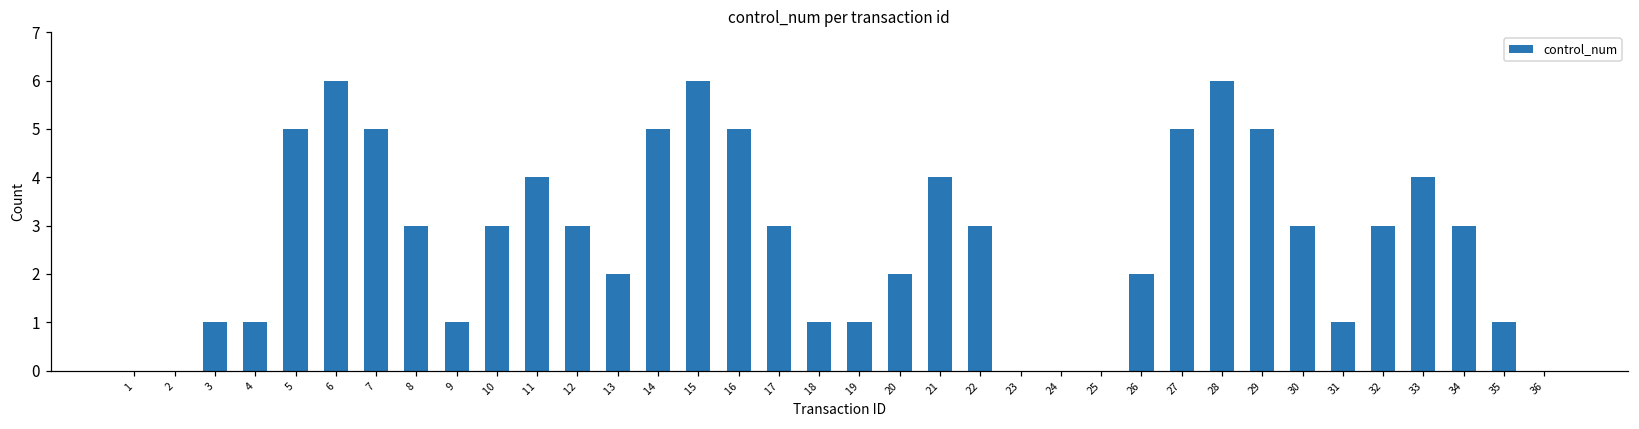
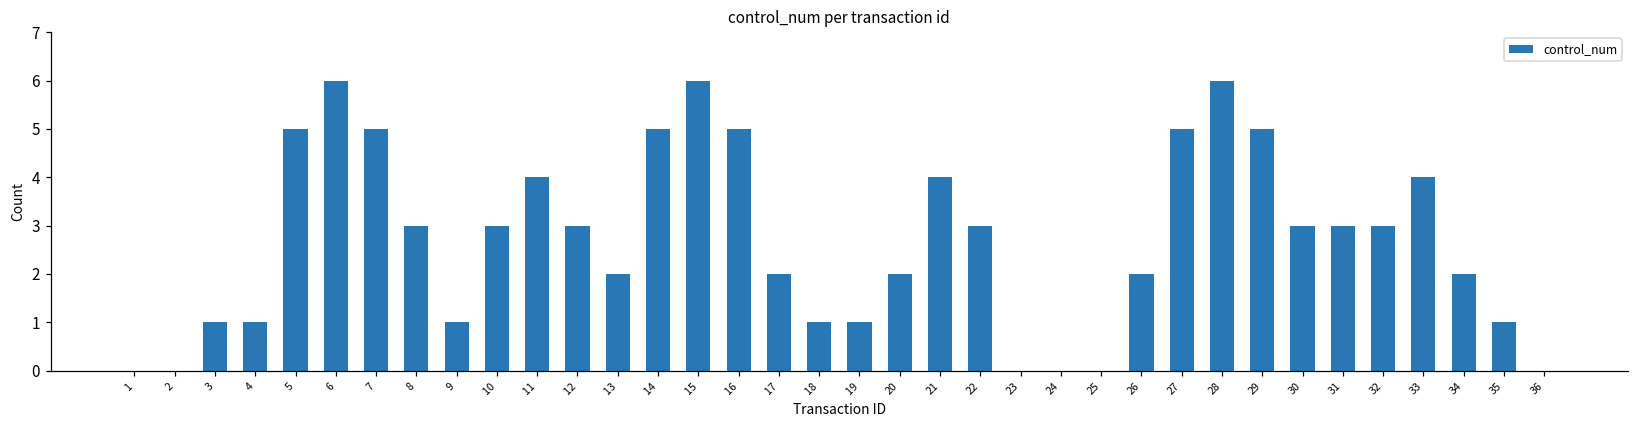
  {
    "1": 0,
    "2": 0,
    "3": 1,
    "4": 1,
    "5": 5,
    "6": 6,
    "7": 5,
    "8": 3,
    "9": 1,
    "10": 3,
    "11": 4,
    "12": 3,
    "13": 2,
    "14": 5,
    "15": 6,
    "16": 5,
-   "17": 3,
+   "17": 2,
    "18": 1,
    "19": 1,
    "20": 2,
    "21": 4,
    "22": 3,
    "23": 0,
    "24": 0,
    "25": 0,
    "26": 2,
    "27": 5,
    "28": 6,
    "29": 5,
    "30": 3,
-   "31": 1,
+   "31": 3,
    "32": 3,
    "33": 4,
-   "34": 3,
+   "34": 2,
    "35": 1,
    "36": 0
  }
